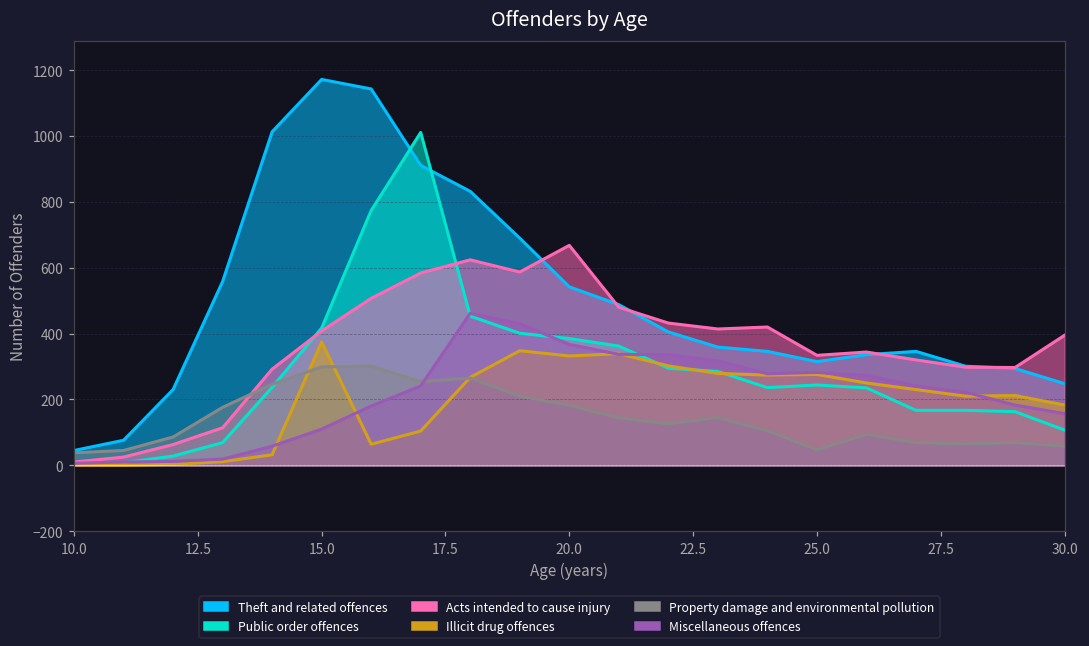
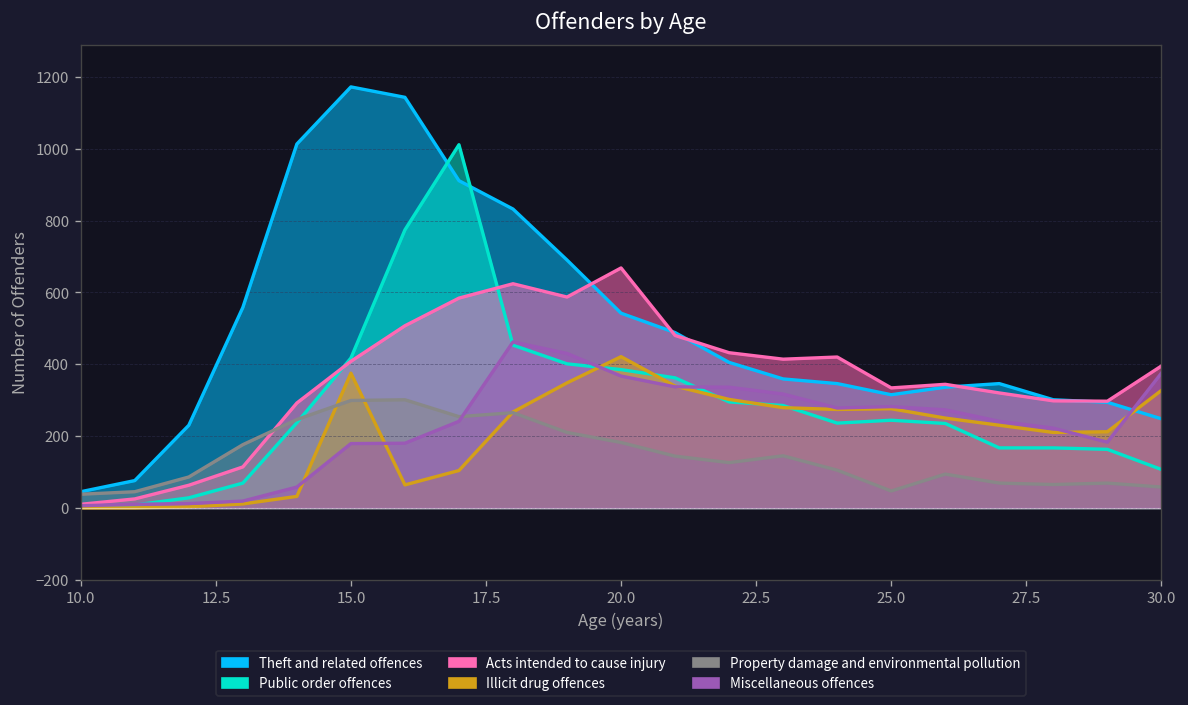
  {
    "Acts intended to cause injury": {
      "15.0": 410,
      "20.0": 670,
      "25.0": 330,
      "30.0": 400
    },
    "Illicit drug offences": {
      "15.0": 380,
-     "20.0": 330,
-     "30.0": 180
+     "20.0": 420,
+     "30.0": 330
    },
    "Property damage and environmental pollution": {
      "15.0": 300,
      "20.0": 180,
      "25.0": 50,
      "30.0": 60
    },
    "Miscellaneous offences": {
-     "15.0": 110,
+     "15.0": 180,
      "20.0": 370,
-     "30.0": 160
+     "30.0": 380
    }
  }
